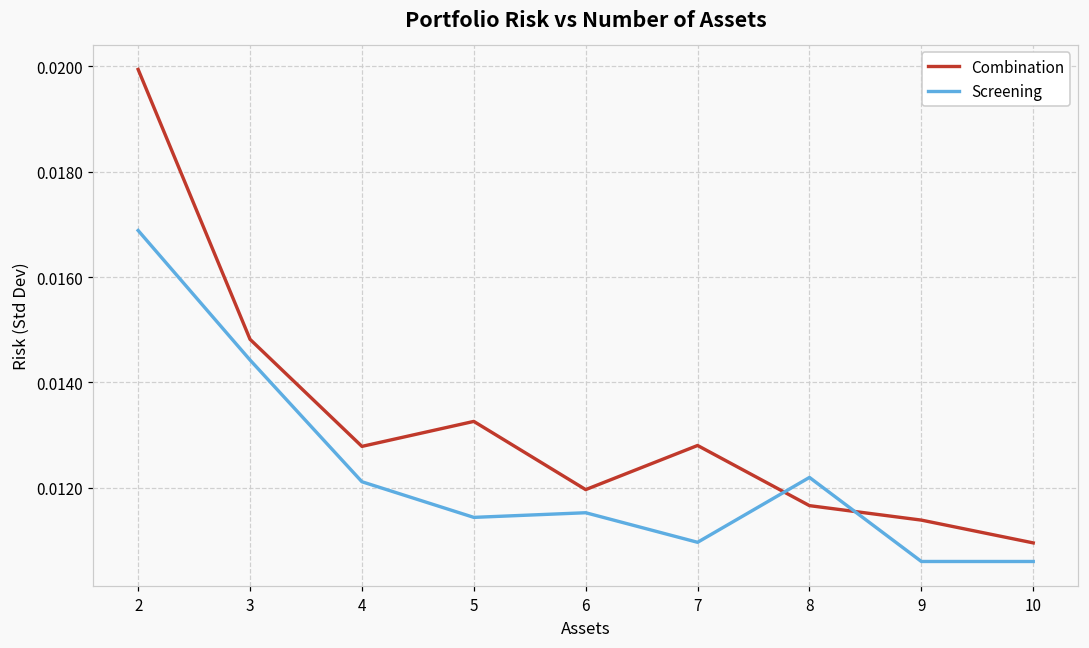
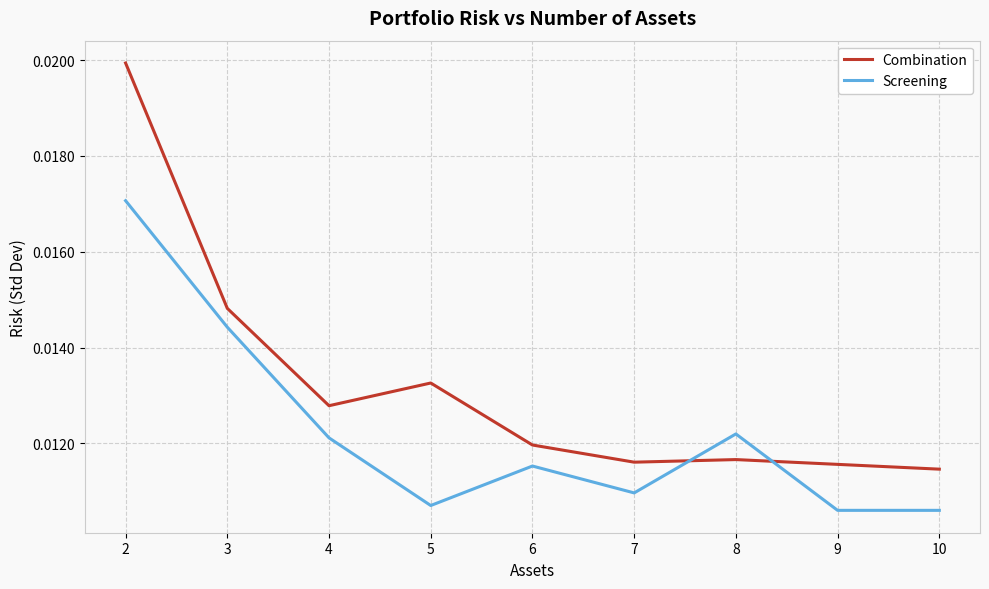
  {
    "Combination": {
      "2": 0.0199,
      "3": 0.0148,
      "4": 0.0128,
      "5": 0.0133,
      "6": 0.0120,
-     "7": 0.0128,
+     "7": 0.0116,
      "8": 0.0117,
-     "9": 0.0114,
-     "10": 0.0110
+     "9": 0.0116,
+     "10": 0.0115
    },
    "Screening": {
-     "2": 0.0169,
+     "2": 0.0171,
      "3": 0.0144,
      "4": 0.0121,
-     "5": 0.0114,
+     "5": 0.0107,
      "6": 0.0115,
      "7": 0.0110,
      "8": 0.0122,
      "9": 0.0106,
      "10": 0.0106
    }
  }
